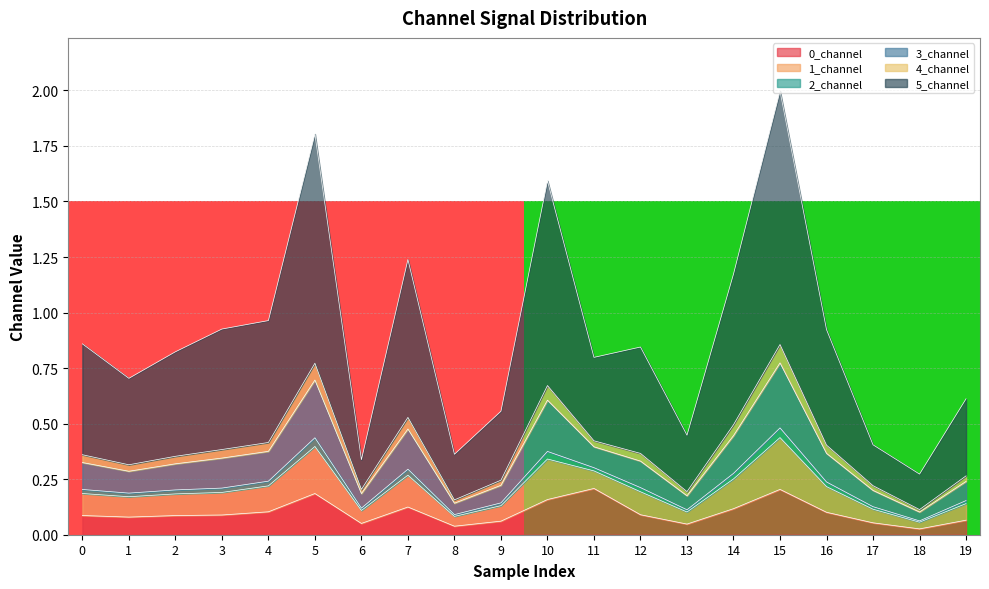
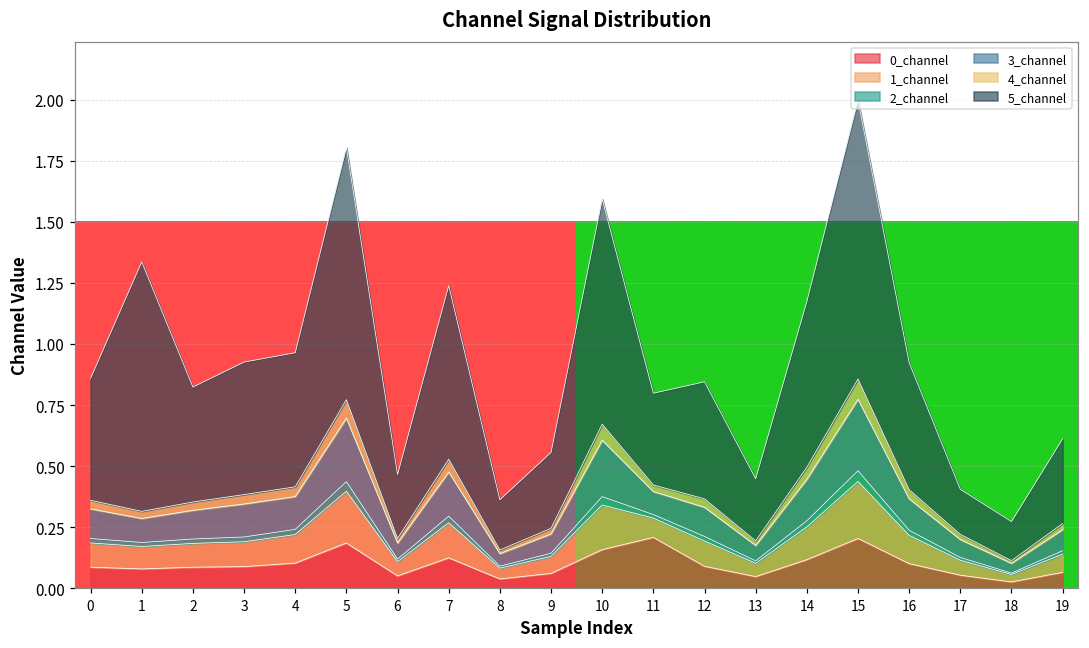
  {
    "0_channel": {
      "0": 0.09,
      "1": 0.08,
      "2": 0.09,
      "3": 0.09,
      "4": 0.10,
      "5": 0.19,
      "6": 0.05,
      "7": 0.12,
      "8": 0.04,
      "9": 0.06,
      "10": 0.16,
      "11": 0.21,
      "12": 0.09,
      "13": 0.05,
      "14": 0.12,
      "15": 0.20,
      "16": 0.10,
      "17": 0.05,
      "18": 0.03,
      "19": 0.07
    },
    "5_channel": {
      "0": 0.50,
-     "1": 0.39,
+     "1": 1.02,
      "2": 0.47,
      "3": 0.54,
      "4": 0.55,
      "5": 1.03,
-     "6": 0.13,
+     "6": 0.26,
      "7": 0.71,
      "8": 0.21,
      "9": 0.31,
      "10": 0.92,
      "11": 0.38,
      "12": 0.48,
      "13": 0.25,
      "14": 0.68,
      "16": 0.52,
      "17": 0.18,
      "18": 0.16,
      "19": 0.35
    }
  }
